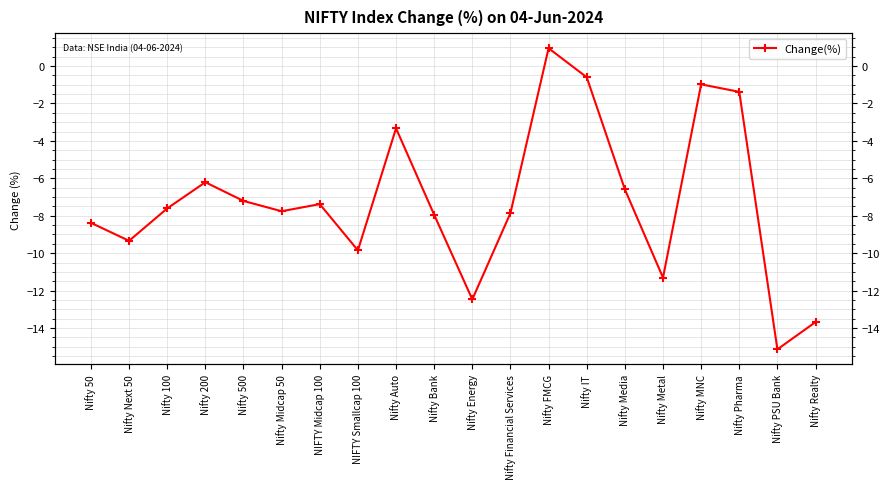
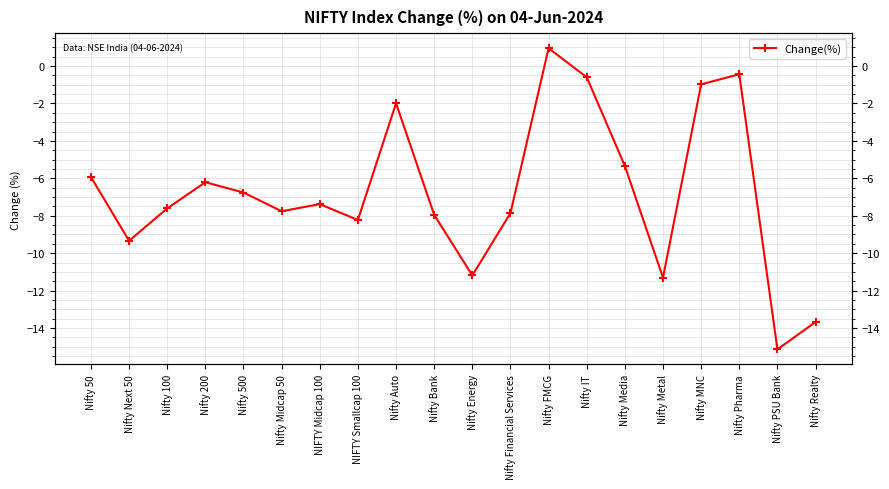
  {
-   "Nifty 50": -8.4,
+   "Nifty 50": -5.9,
    "Nifty Next 50": -9.3,
    "Nifty 100": -7.6,
    "Nifty 200": -6.2,
-   "Nifty 500": -7.2,
+   "Nifty 500": -6.8,
    "Nifty Midcap 50": -7.8,
    "NIFTY Midcap 100": -7.4,
-   "NIFTY Smallcap 100": -9.9,
-   "Nifty Auto": -3.3,
+   "NIFTY Smallcap 100": -8.2,
+   "Nifty Auto": -2.0,
    "Nifty Bank": -8.0,
-   "Nifty Energy": -12.5,
+   "Nifty Energy": -11.2,
    "Nifty Financial Services": -7.9,
    "Nifty FMCG": 1.0,
    "Nifty IT": -0.6,
-   "Nifty Media": -6.6,
+   "Nifty Media": -5.3,
    "Nifty Metal": -11.3,
    "Nifty MNC": -1.0,
-   "Nifty Pharma": -1.4,
+   "Nifty Pharma": -0.4,
    "Nifty PSU Bank": -15.1,
    "Nifty Realty": -13.7
  }
